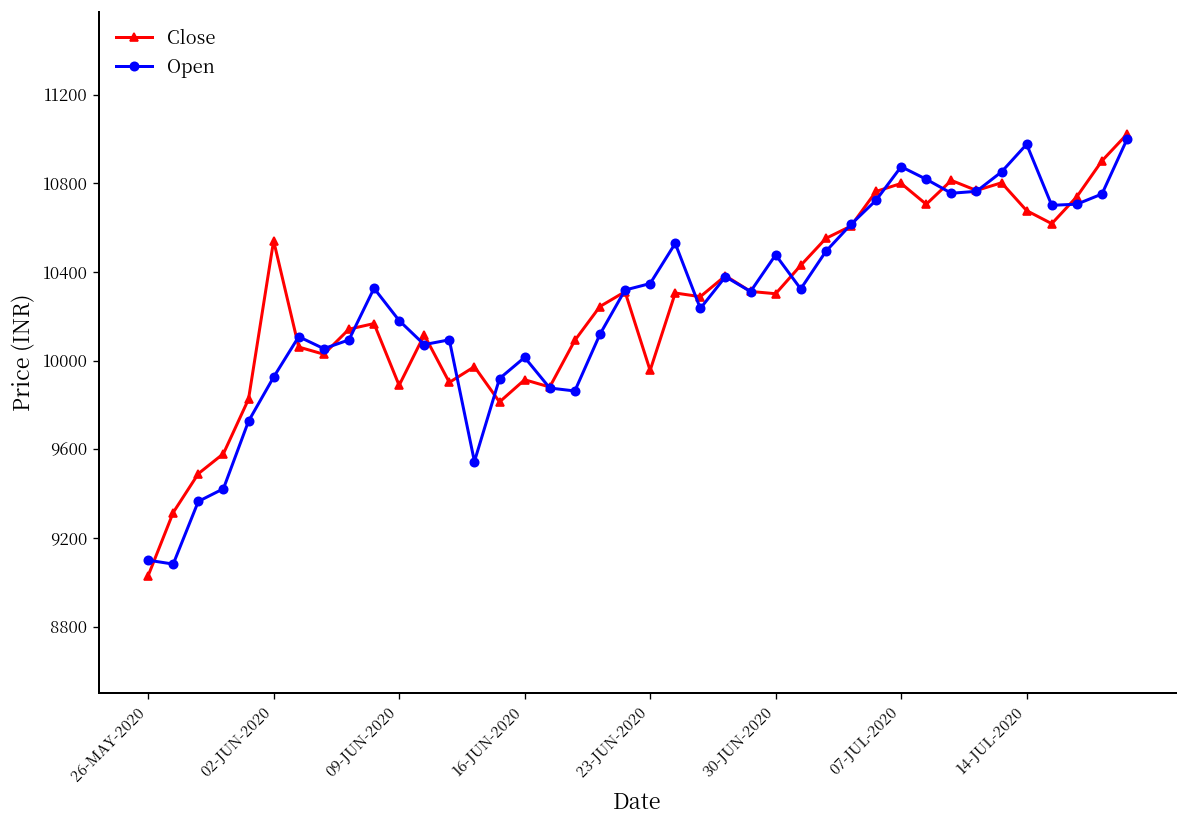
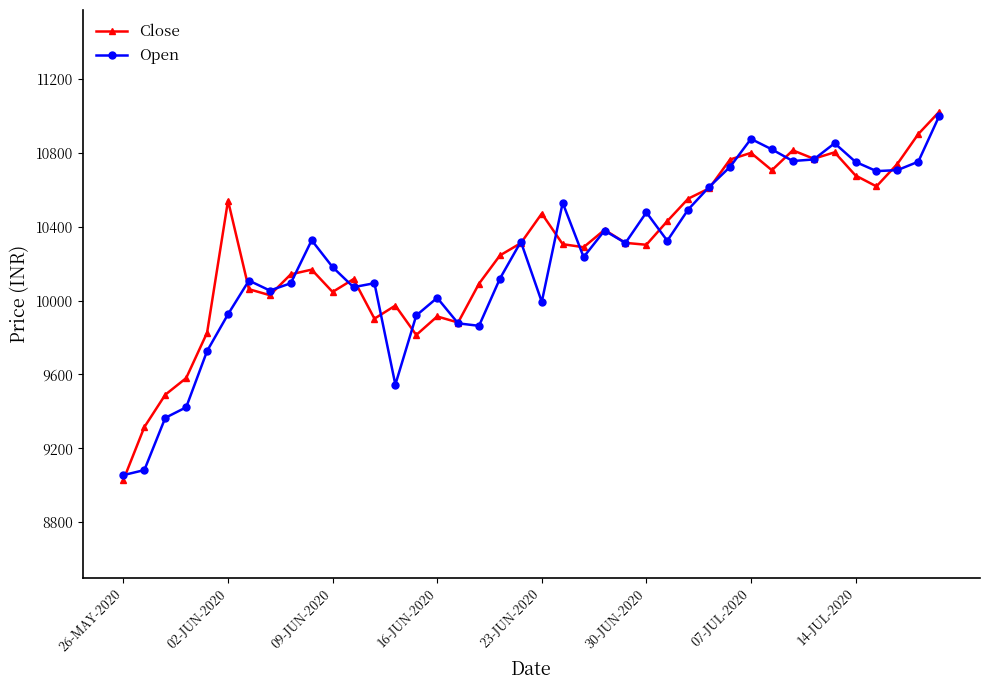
  {
    "Close": {
      "26-MAY-2020": 9030,
      "02-JUN-2020": 10540,
-     "09-JUN-2020": 9890,
+     "09-JUN-2020": 10050,
      "16-JUN-2020": 9910,
-     "23-JUN-2020": 9960,
+     "23-JUN-2020": 10470,
      "30-JUN-2020": 10300,
      "07-JUL-2020": 10800,
      "14-JUL-2020": 10680
    },
    "Open": {
-     "26-MAY-2020": 9100,
+     "26-MAY-2020": 9060,
      "02-JUN-2020": 9930,
      "09-JUN-2020": 10180,
      "16-JUN-2020": 10010,
-     "23-JUN-2020": 10350,
+     "23-JUN-2020": 9990,
      "30-JUN-2020": 10480,
      "07-JUL-2020": 10880,
-     "14-JUL-2020": 10980
+     "14-JUL-2020": 10750
    }
  }
